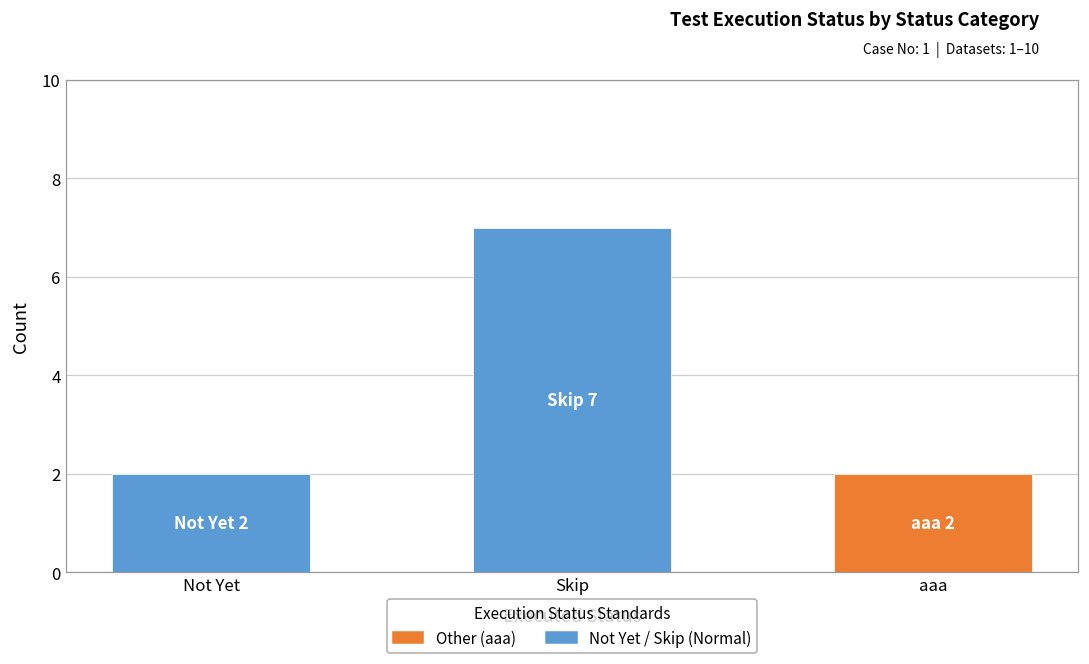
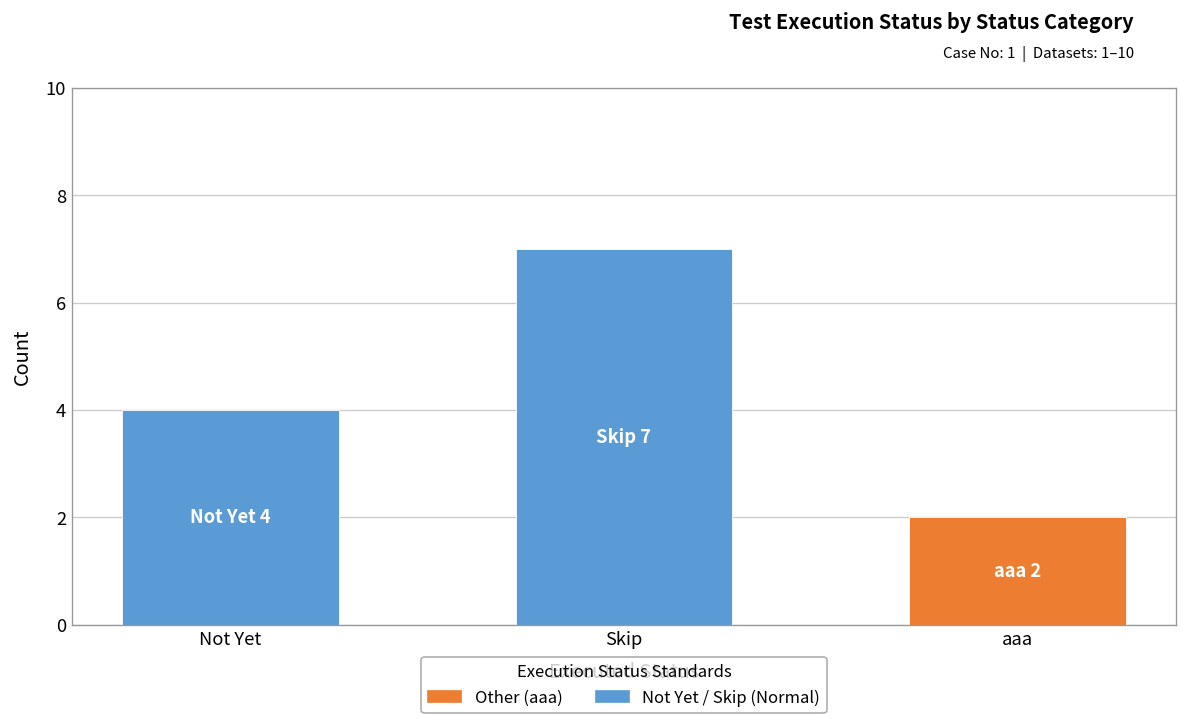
  {
-   "Not Yet": 2,
+   "Not Yet": 4,
    "Skip": 7,
    "aaa": 2
  }
